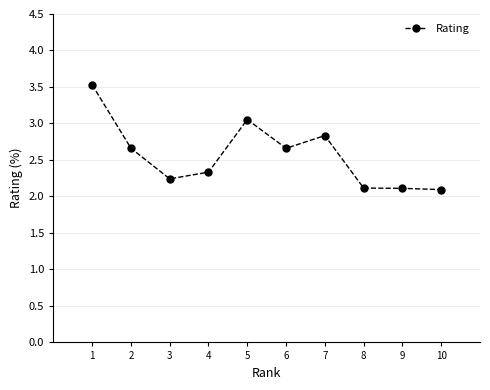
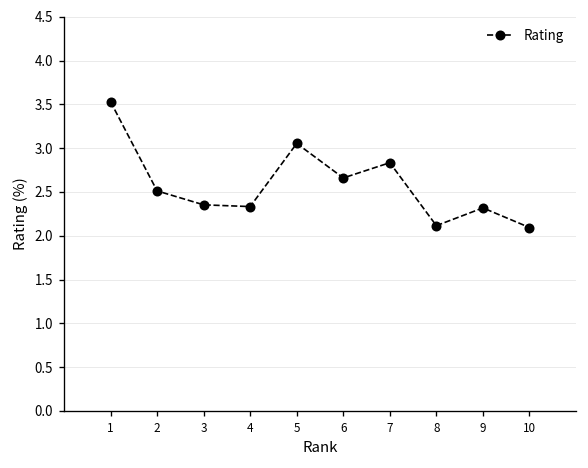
  {
    "1": 3.5,
-   "2": 2.7,
-   "3": 2.2,
+   "2": 2.5,
+   "3": 2.4,
    "4": 2.3,
    "5": 3.1,
    "6": 2.7,
    "7": 2.8,
    "8": 2.1,
-   "9": 2.1,
+   "9": 2.3,
    "10": 2.1
  }
